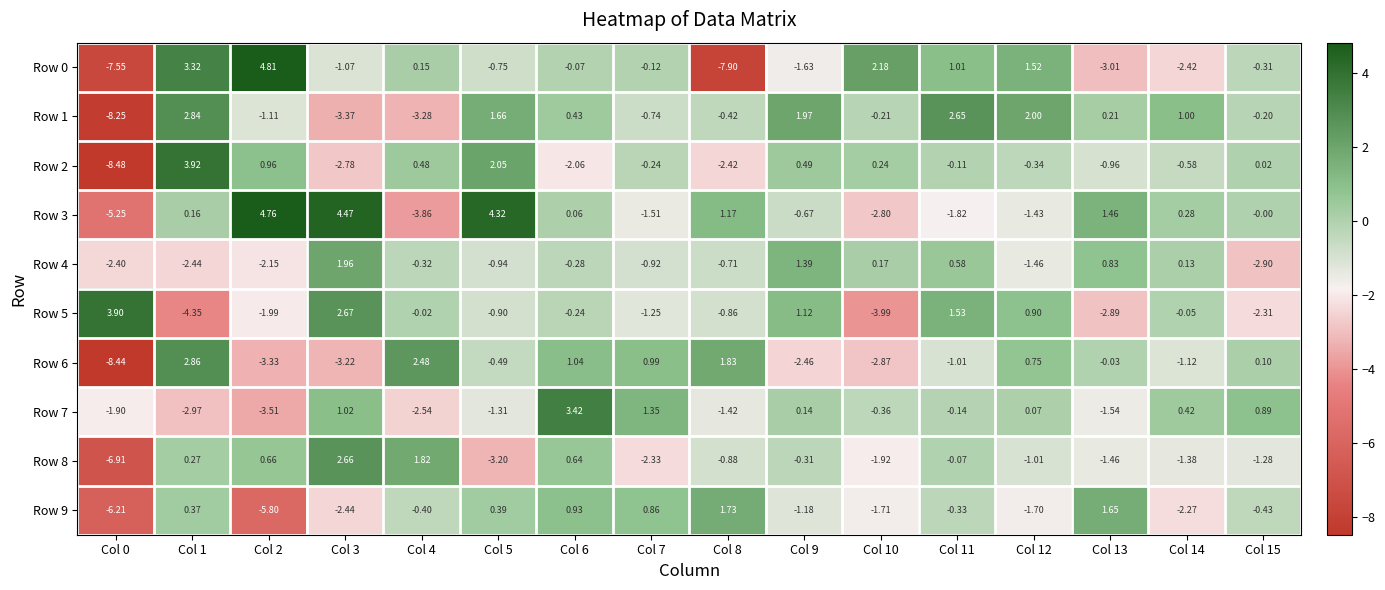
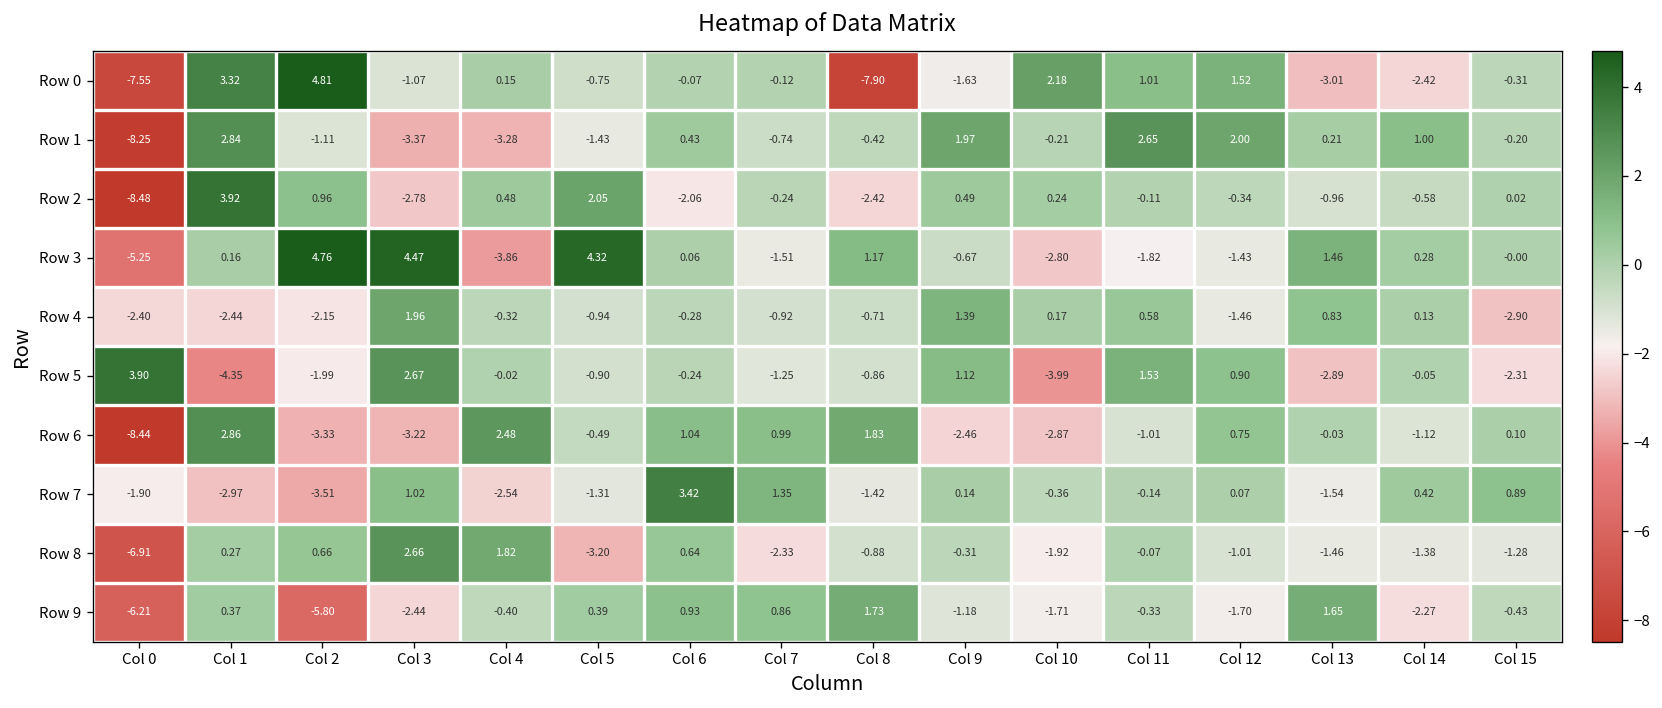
  {
    "Row 0": {
      "Col 0": -7.55,
      "Col 1": 3.32,
      "Col 2": 4.81,
      "Col 3": -1.07,
      "Col 4": 0.15,
      "Col 5": -0.75,
      "Col 6": -0.07,
      "Col 7": -0.12,
      "Col 8": -7.90,
      "Col 9": -1.63,
      "Col 10": 2.18,
      "Col 11": 1.01,
      "Col 12": 1.52,
      "Col 13": -3.01,
      "Col 14": -2.42,
      "Col 15": -0.31
    },
    "Row 1": {
      "Col 0": -8.25,
      "Col 1": 2.84,
      "Col 2": -1.11,
      "Col 3": -3.37,
      "Col 4": -3.28,
-     "Col 5": 1.66,
+     "Col 5": -1.43,
      "Col 6": 0.43,
      "Col 7": -0.74,
      "Col 8": -0.42,
      "Col 9": 1.97,
      "Col 10": -0.21,
      "Col 11": 2.65,
      "Col 12": 2.00,
      "Col 13": 0.21,
      "Col 14": 1.00,
      "Col 15": -0.20
    },
    "Row 2": {
      "Col 0": -8.48,
      "Col 1": 3.92,
      "Col 2": 0.96,
      "Col 3": -2.78,
      "Col 4": 0.48,
      "Col 5": 2.05,
      "Col 6": -2.06,
      "Col 7": -0.24,
      "Col 8": -2.42,
      "Col 9": 0.49,
      "Col 10": 0.24,
      "Col 11": -0.11,
      "Col 12": -0.34,
      "Col 13": -0.96,
      "Col 14": -0.58,
      "Col 15": 0.02
    },
    "Row 3": {
      "Col 0": -5.25,
      "Col 1": 0.16,
      "Col 2": 4.76,
      "Col 3": 4.47,
      "Col 4": -3.86,
      "Col 5": 4.32,
      "Col 6": 0.06,
      "Col 7": -1.51,
      "Col 8": 1.17,
      "Col 9": -0.67,
      "Col 10": -2.80,
      "Col 11": -1.82,
      "Col 12": -1.43,
      "Col 13": 1.46,
      "Col 14": 0.28,
      "Col 15": -0.00
    },
    "Row 4": {
      "Col 0": -2.40,
      "Col 1": -2.44,
      "Col 2": -2.15,
      "Col 3": 1.96,
      "Col 4": -0.32,
      "Col 5": -0.94,
      "Col 6": -0.28,
      "Col 7": -0.92,
      "Col 8": -0.71,
      "Col 9": 1.39,
      "Col 10": 0.17,
      "Col 11": 0.58,
      "Col 12": -1.46,
      "Col 13": 0.83,
      "Col 14": 0.13,
      "Col 15": -2.90
    },
    "Row 5": {
      "Col 0": 3.90,
      "Col 1": -4.35,
      "Col 2": -1.99,
      "Col 3": 2.67,
      "Col 4": -0.02,
      "Col 5": -0.90,
      "Col 6": -0.24,
      "Col 7": -1.25,
      "Col 8": -0.86,
      "Col 9": 1.12,
      "Col 10": -3.99,
      "Col 11": 1.53,
      "Col 12": 0.90,
      "Col 13": -2.89,
      "Col 14": -0.05,
      "Col 15": -2.31
    },
    "Row 6": {
      "Col 0": -8.44,
      "Col 1": 2.86,
      "Col 2": -3.33,
      "Col 3": -3.22,
      "Col 4": 2.48,
      "Col 5": -0.49,
      "Col 6": 1.04,
      "Col 7": 0.99,
      "Col 8": 1.83,
      "Col 9": -2.46,
      "Col 10": -2.87,
      "Col 11": -1.01,
      "Col 12": 0.75,
      "Col 13": -0.03,
      "Col 14": -1.12,
      "Col 15": 0.10
    },
    "Row 7": {
      "Col 0": -1.90,
      "Col 1": -2.97,
      "Col 2": -3.51,
      "Col 3": 1.02,
      "Col 4": -2.54,
      "Col 5": -1.31,
      "Col 6": 3.42,
      "Col 7": 1.35,
      "Col 8": -1.42,
      "Col 9": 0.14,
      "Col 10": -0.36,
      "Col 11": -0.14,
      "Col 12": 0.07,
      "Col 13": -1.54,
      "Col 14": 0.42,
      "Col 15": 0.89
    },
    "Row 8": {
      "Col 0": -6.91,
      "Col 1": 0.27,
      "Col 2": 0.66,
      "Col 3": 2.66,
      "Col 4": 1.82,
      "Col 5": -3.20,
      "Col 6": 0.64,
      "Col 7": -2.33,
      "Col 8": -0.88,
      "Col 9": -0.31,
      "Col 10": -1.92,
      "Col 11": -0.07,
      "Col 12": -1.01,
      "Col 13": -1.46,
      "Col 14": -1.38,
      "Col 15": -1.28
    },
    "Row 9": {
      "Col 0": -6.21,
      "Col 1": 0.37,
      "Col 2": -5.80,
      "Col 3": -2.44,
      "Col 4": -0.40,
      "Col 5": 0.39,
      "Col 6": 0.93,
      "Col 7": 0.86,
      "Col 8": 1.73,
      "Col 9": -1.18,
      "Col 10": -1.71,
      "Col 11": -0.33,
      "Col 12": -1.70,
      "Col 13": 1.65,
      "Col 14": -2.27,
      "Col 15": -0.43
    }
  }
